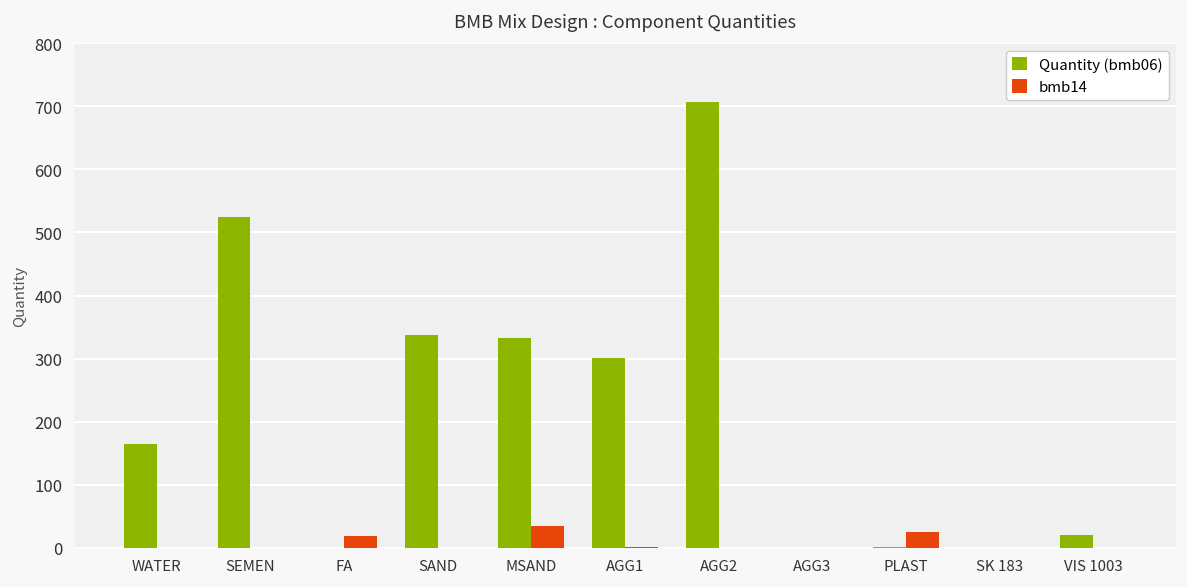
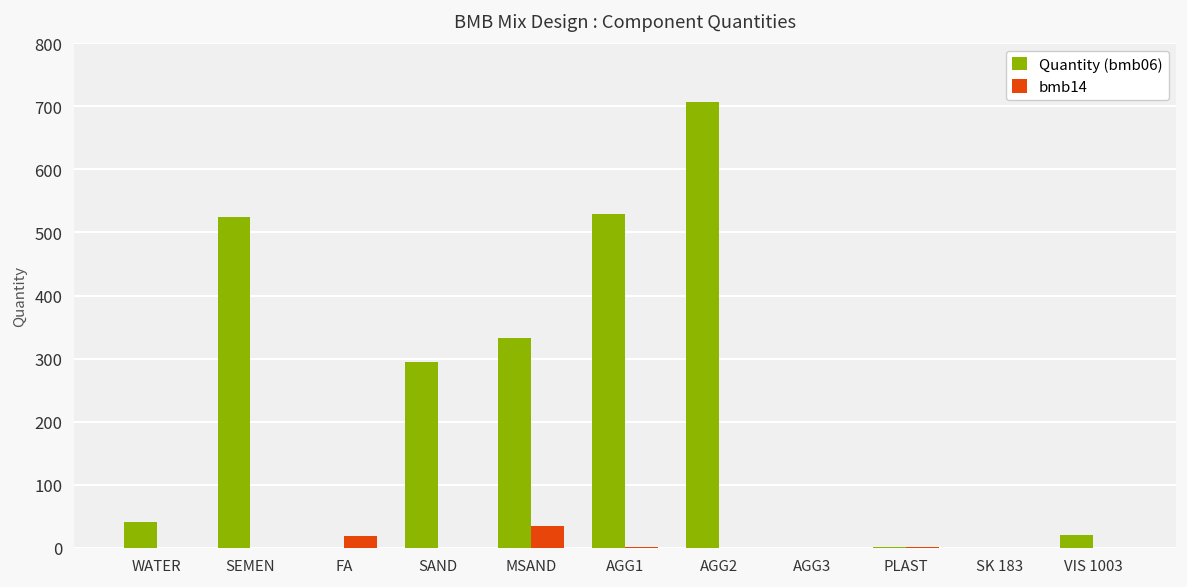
  {
    "Quantity (bmb06)": {
-     "WATER": 170,
+     "WATER": 40,
      "SEMEN": 530,
      "FA": 0,
-     "SAND": 340,
+     "SAND": 300,
      "MSAND": 330,
-     "AGG1": 300,
+     "AGG1": 530,
      "AGG2": 710,
      "AGG3": 0,
      "SK 183": 0,
      "VIS 1003": 20
    },
    "bmb14": {
      "WATER": 0,
      "SEMEN": 0,
      "FA": 20,
      "SAND": 0,
      "MSAND": 30,
      "AGG2": 0,
      "AGG3": 0,
-     "PLAST": 30,
+     "PLAST": 0,
      "SK 183": 0,
      "VIS 1003": 0
    }
  }
